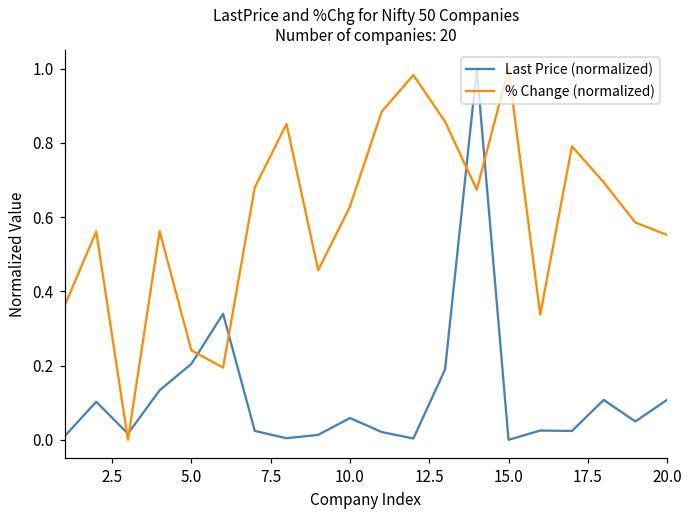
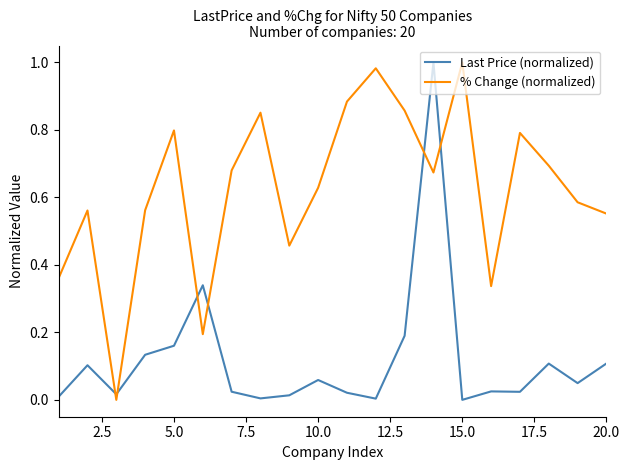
  {
    "Last Price (normalized)": {
-     "5.0": 0.20,
+     "5.0": 0.16,
      "10.0": 0.06,
      "15.0": 0.00,
      "20.0": 0.11
    },
    "% Change (normalized)": {
-     "5.0": 0.24,
+     "5.0": 0.80,
      "10.0": 0.63,
      "20.0": 0.55
    }
  }
